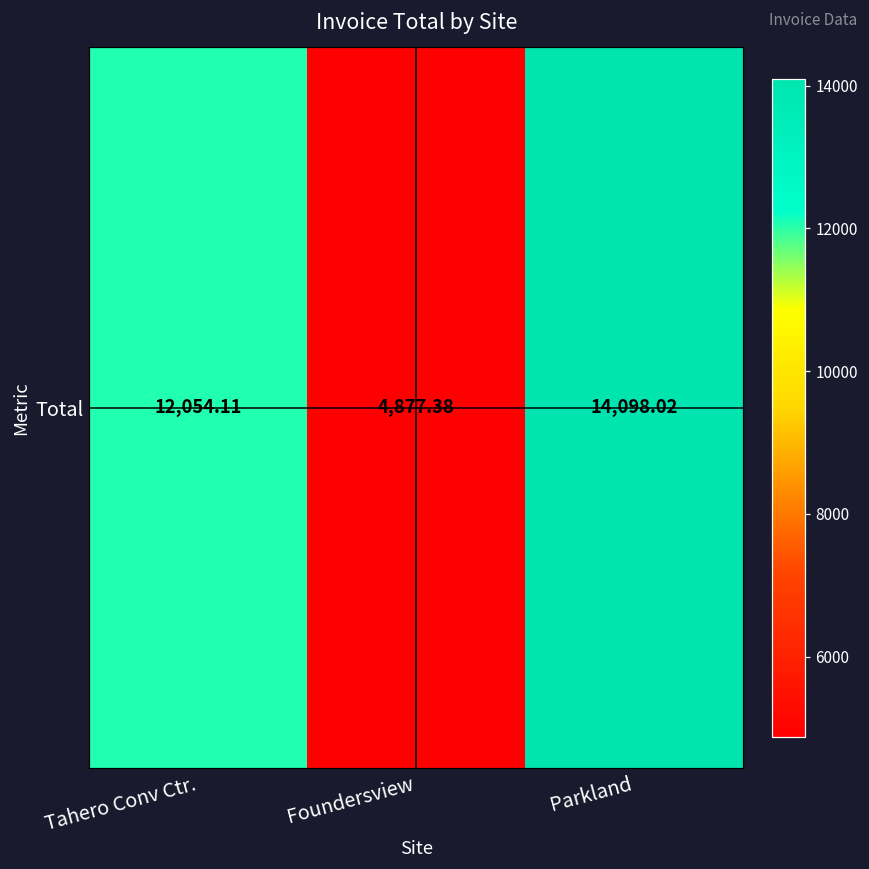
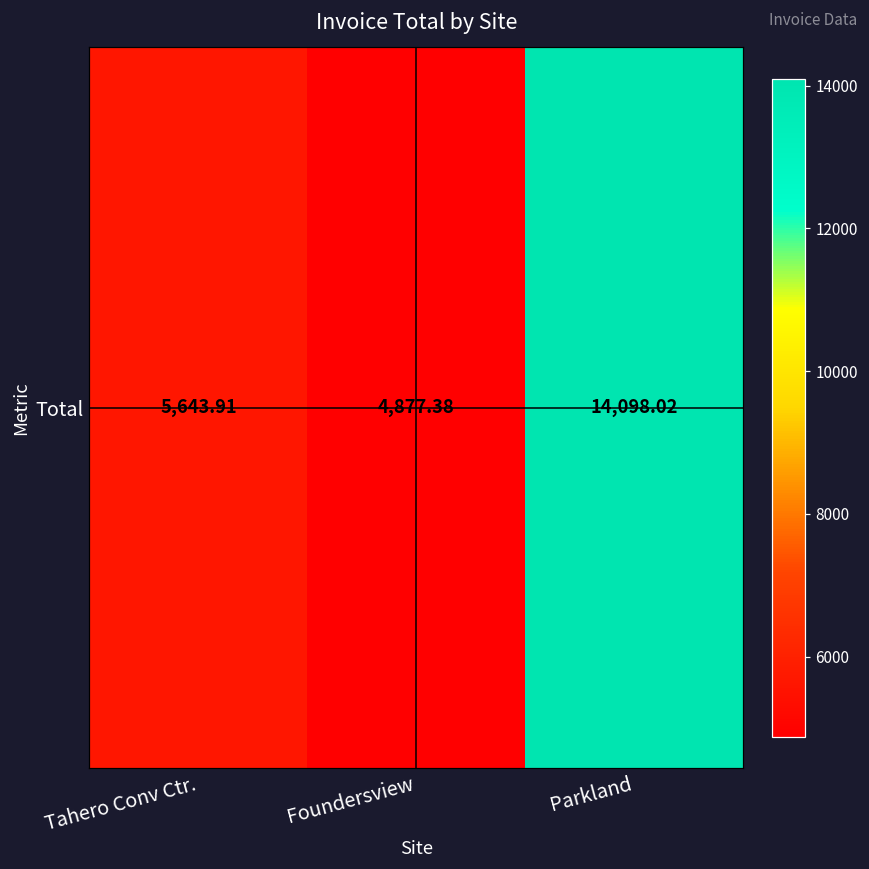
  {
    "Total": {
-     "Tahero Conv Ctr.": "12,054.11",
+     "Tahero Conv Ctr.": "5,643.91",
      "Foundersview": "4,877.38",
      "Parkland": "14,098.02"
    }
  }
